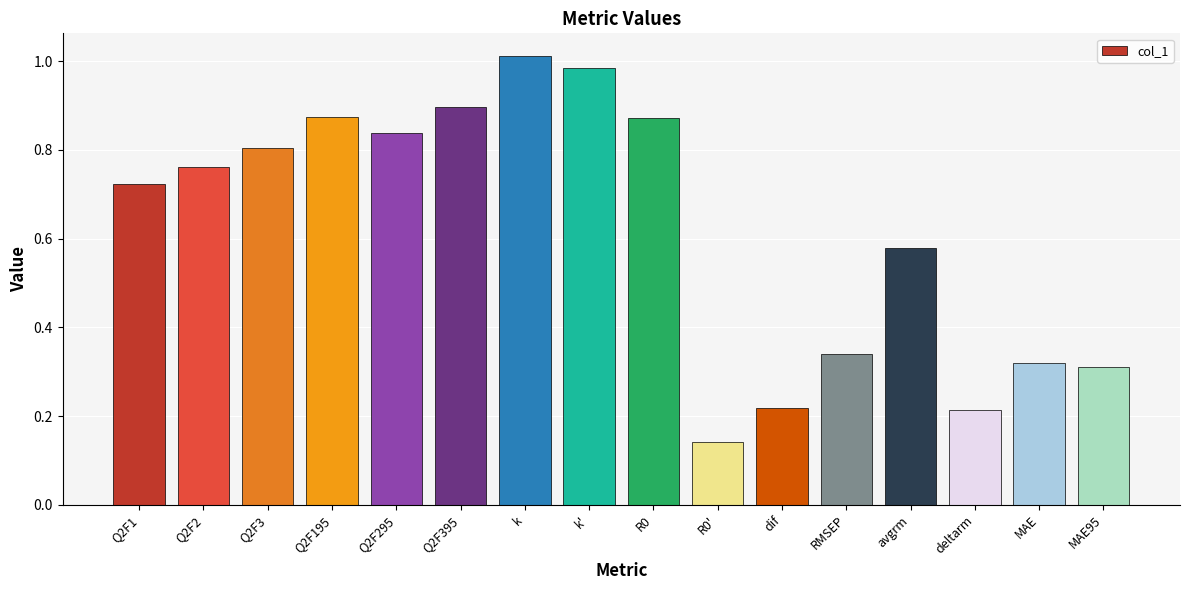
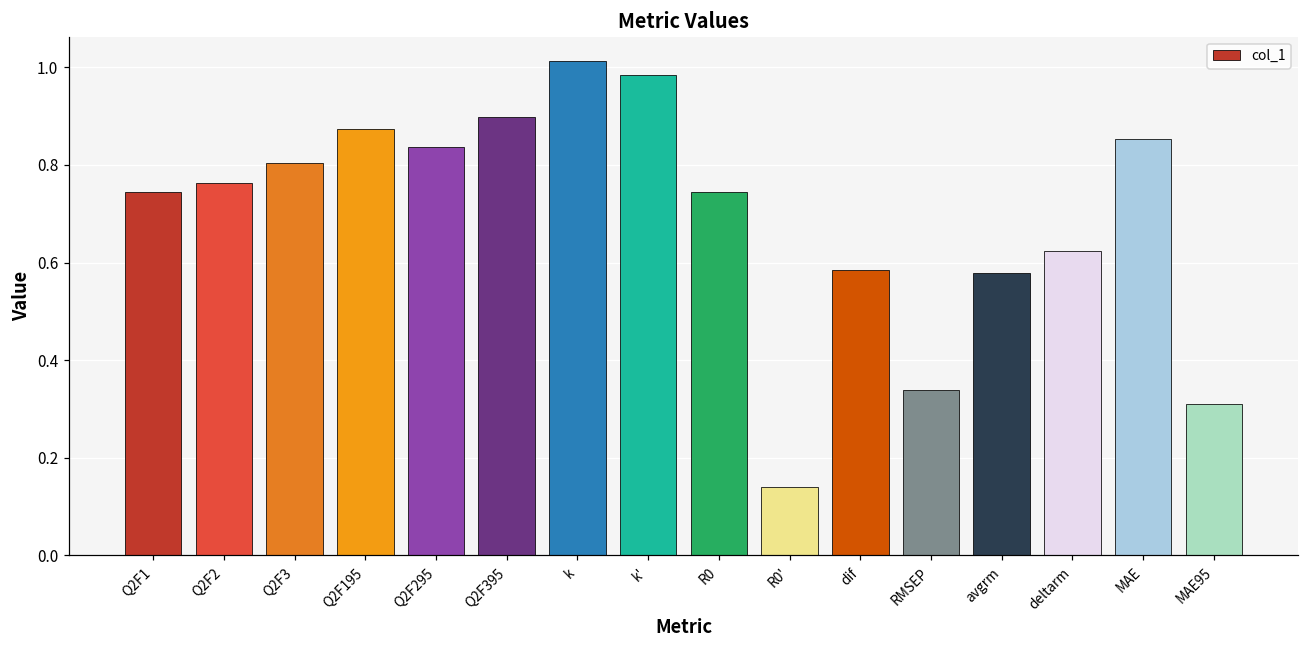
  {
-   "Q2F1": 0.72,
+   "Q2F1": 0.74,
    "Q2F2": 0.76,
    "Q2F3": 0.80,
    "Q2F195": 0.87,
    "Q2F295": 0.84,
    "Q2F395": 0.90,
    "k": 1.01,
    "k'": 0.98,
-   "R0": 0.87,
+   "R0": 0.74,
    "R0'": 0.14,
-   "dif": 0.22,
+   "dif": 0.58,
    "RMSEP": 0.34,
    "avgrm": 0.58,
-   "deltarm": 0.21,
-   "MAE": 0.32,
+   "deltarm": 0.62,
+   "MAE": 0.85,
    "MAE95": 0.31
  }
